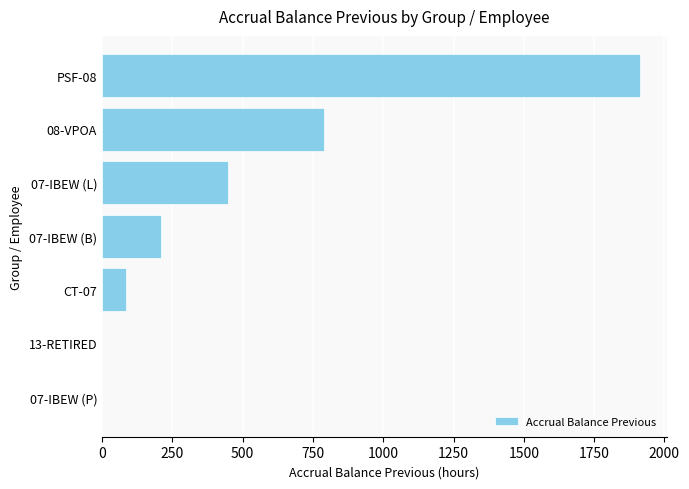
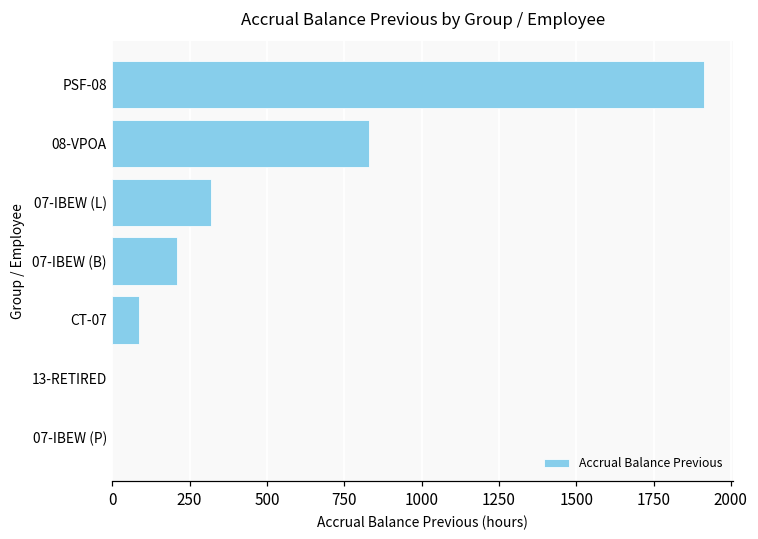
  {
    "PSF-08": 1910,
-   "08-VPOA": 790,
-   "07-IBEW (L)": 450,
+   "08-VPOA": 830,
+   "07-IBEW (L)": 320,
    "07-IBEW (B)": 210,
    "CT-07": 90,
    "13-RETIRED": 0,
    "07-IBEW (P)": 0
  }
